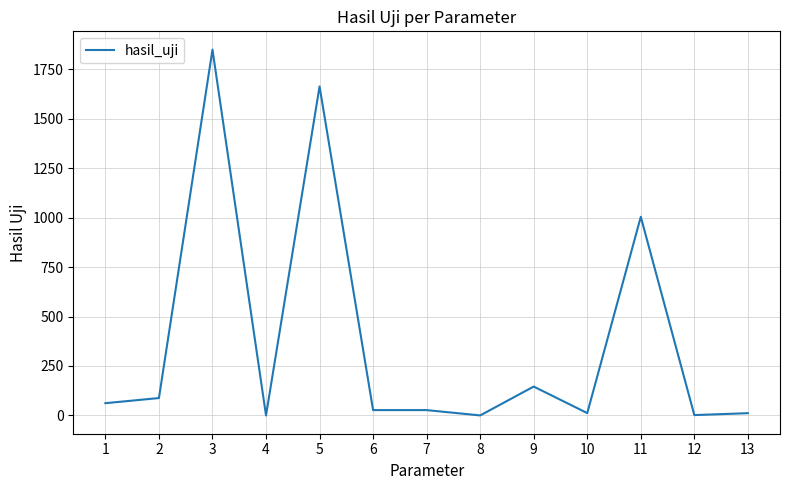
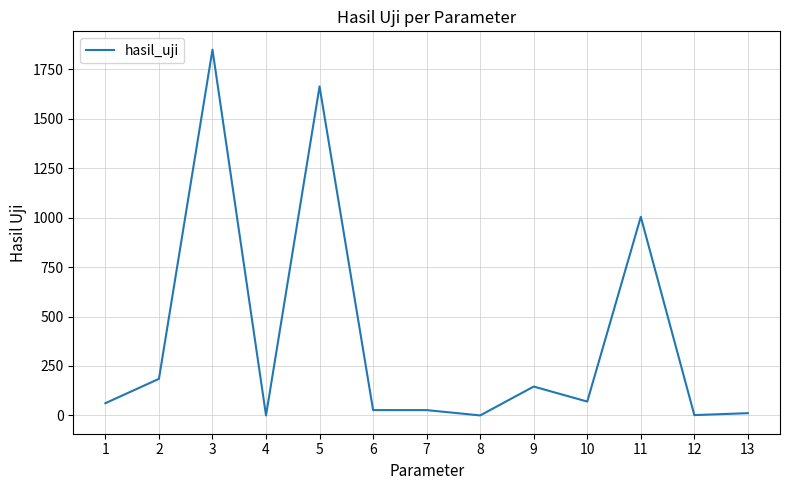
  {
    "1": 60,
-   "2": 90,
+   "2": 190,
    "3": 1850,
    "4": 0,
    "5": 1660,
    "6": 30,
    "7": 30,
    "8": 0,
    "9": 150,
-   "10": 10,
+   "10": 70,
    "11": 1000,
    "12": 0,
    "13": 10
  }
